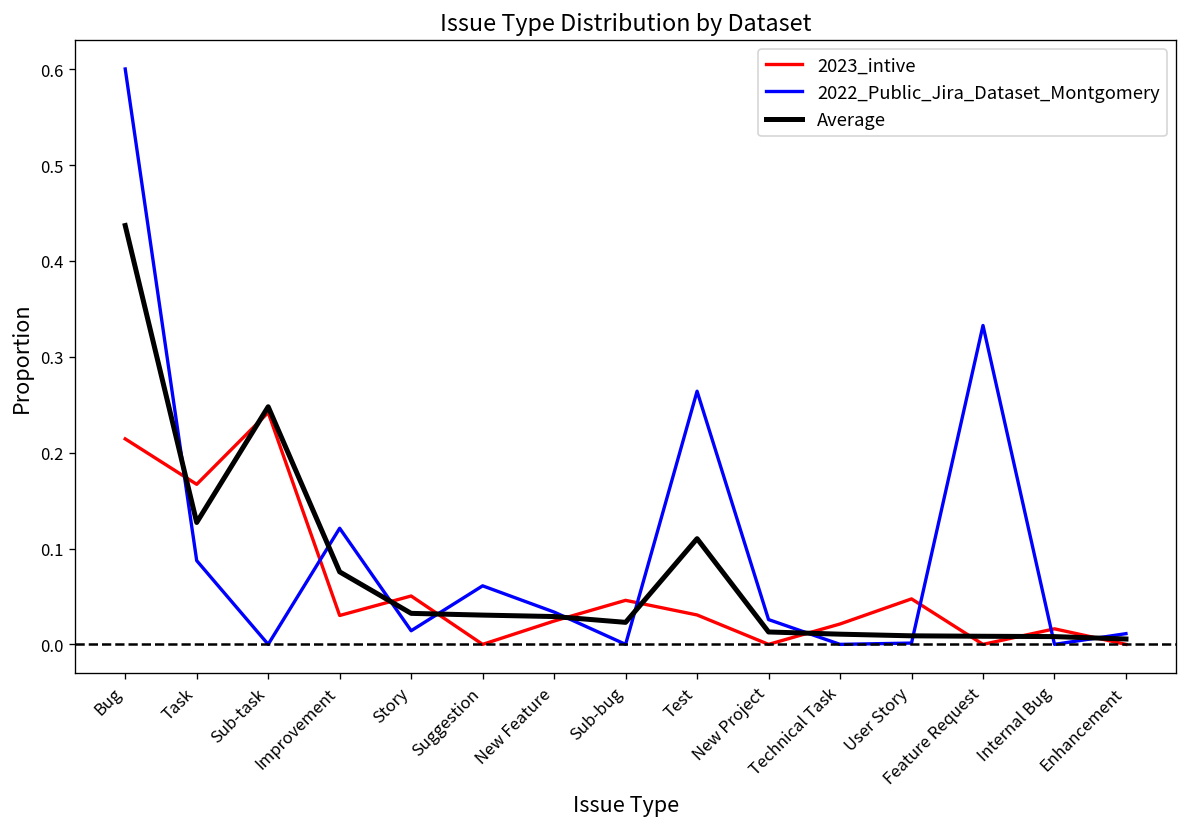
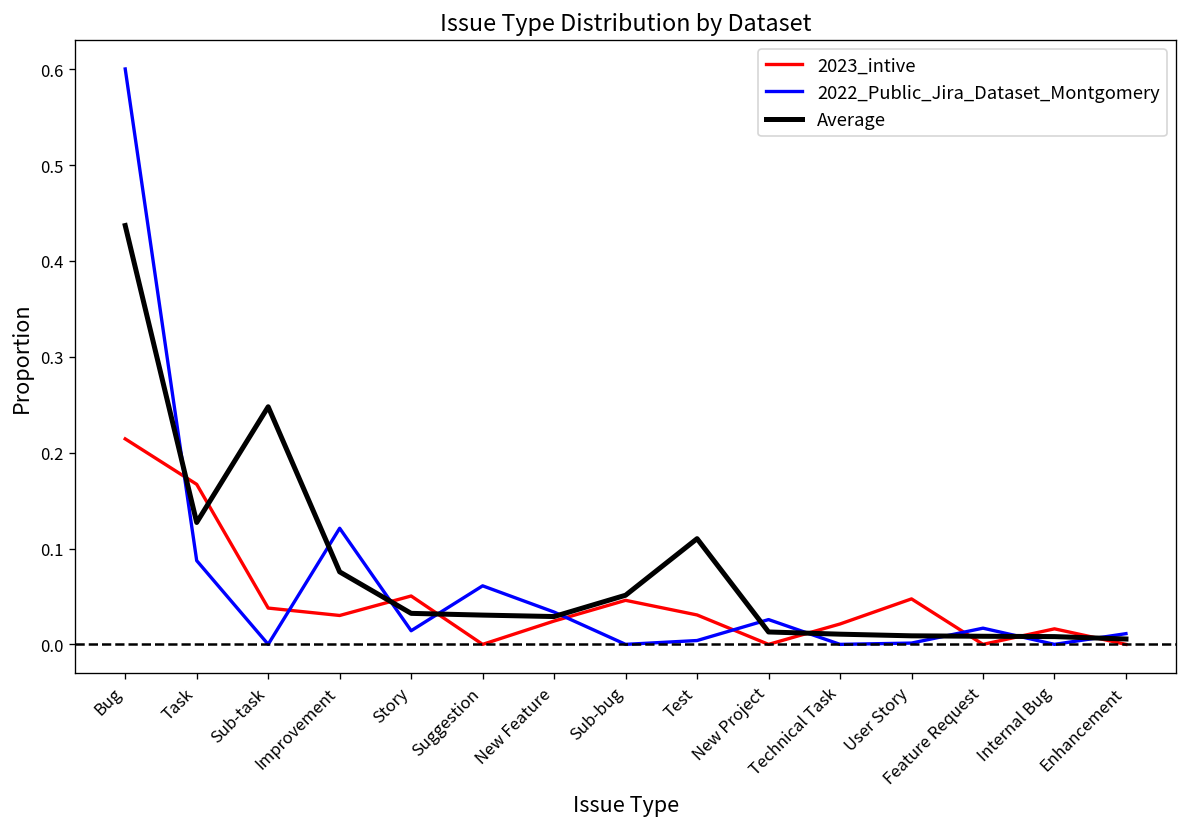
  {
    "2023_intive": {
      "Bug": 0.21,
      "Task": 0.17,
-     "Sub-task": 0.24,
+     "Sub-task": 0.04,
      "Improvement": 0.03,
      "Story": 0.05,
      "Suggestion": 0.00,
      "New Feature": 0.02,
      "Sub-bug": 0.05,
      "Test": 0.03,
      "New Project": 0.00,
      "Technical Task": 0.02,
      "User Story": 0.05,
      "Feature Request": 0.00,
      "Internal Bug": 0.02,
      "Enhancement": 0.00
    },
    "2022_Public_Jira_Dataset_Montgomery": {
      "Bug": 0.60,
      "Task": 0.09,
      "Sub-task": 0.00,
      "Improvement": 0.12,
      "Story": 0.01,
      "Suggestion": 0.06,
      "New Feature": 0.03,
      "Sub-bug": 0.00,
-     "Test": 0.26,
+     "Test": 0.00,
      "New Project": 0.03,
      "Technical Task": 0.00,
      "User Story": 0.00,
-     "Feature Request": 0.33,
+     "Feature Request": 0.02,
      "Internal Bug": 0.00,
      "Enhancement": 0.01
    },
    "Average": {
      "Bug": 0.44,
      "Task": 0.13,
      "Sub-task": 0.25,
      "Improvement": 0.08,
      "Story": 0.03,
      "Suggestion": 0.03,
      "New Feature": 0.03,
-     "Sub-bug": 0.02,
+     "Sub-bug": 0.05,
      "Test": 0.11,
      "New Project": 0.01,
      "Technical Task": 0.01,
      "User Story": 0.01,
      "Feature Request": 0.01,
      "Internal Bug": 0.01,
      "Enhancement": 0.01
    }
  }
